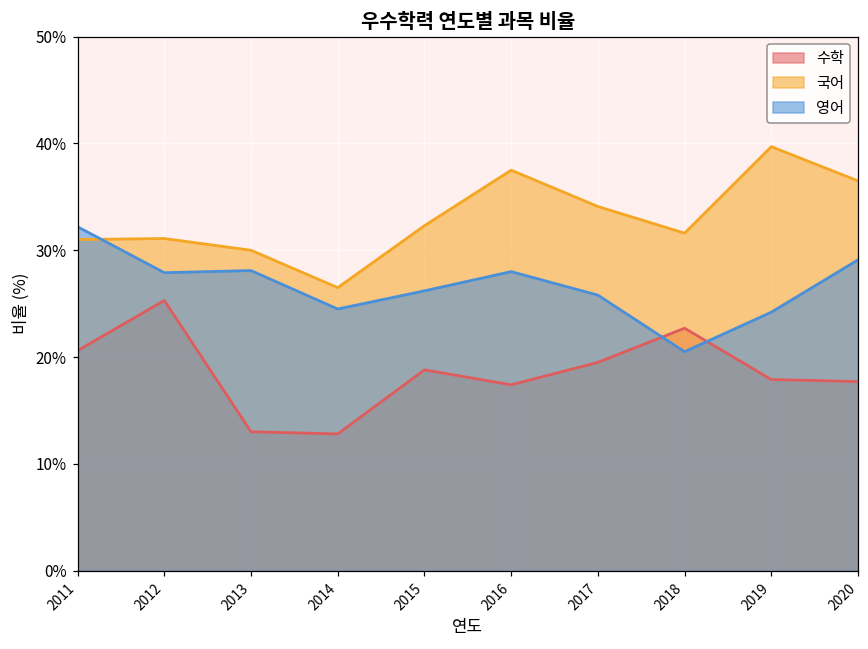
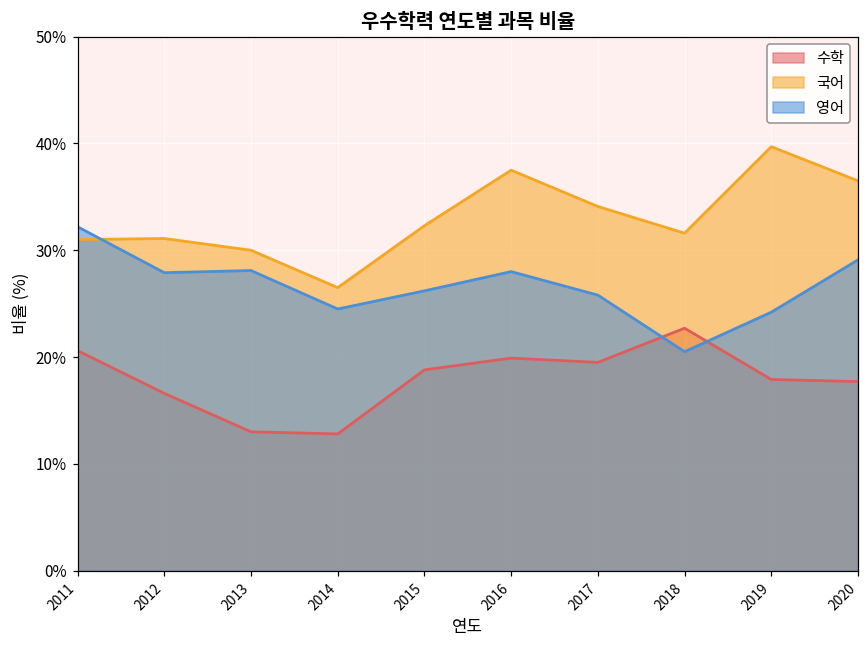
  {
    "수학": {
      "2011": "21%",
-     "2012": "25%",
+     "2012": "17%",
      "2013": "13%",
      "2014": "13%",
      "2015": "19%",
-     "2016": "17%",
+     "2016": "20%",
      "2017": "20%",
      "2018": "23%",
      "2019": "18%",
      "2020": "18%"
    },
    "국어": {
      "2011": "31%",
      "2012": "31%",
      "2013": "30%",
      "2014": "27%",
      "2015": "32%",
      "2016": "38%",
      "2017": "34%",
      "2018": "32%",
      "2019": "40%",
      "2020": "37%"
    },
    "영어": {
      "2011": "32%",
      "2012": "28%",
      "2013": "28%",
      "2014": "25%",
      "2015": "26%",
      "2016": "28%",
      "2017": "26%",
      "2018": "21%",
      "2019": "24%",
      "2020": "29%"
    }
  }
